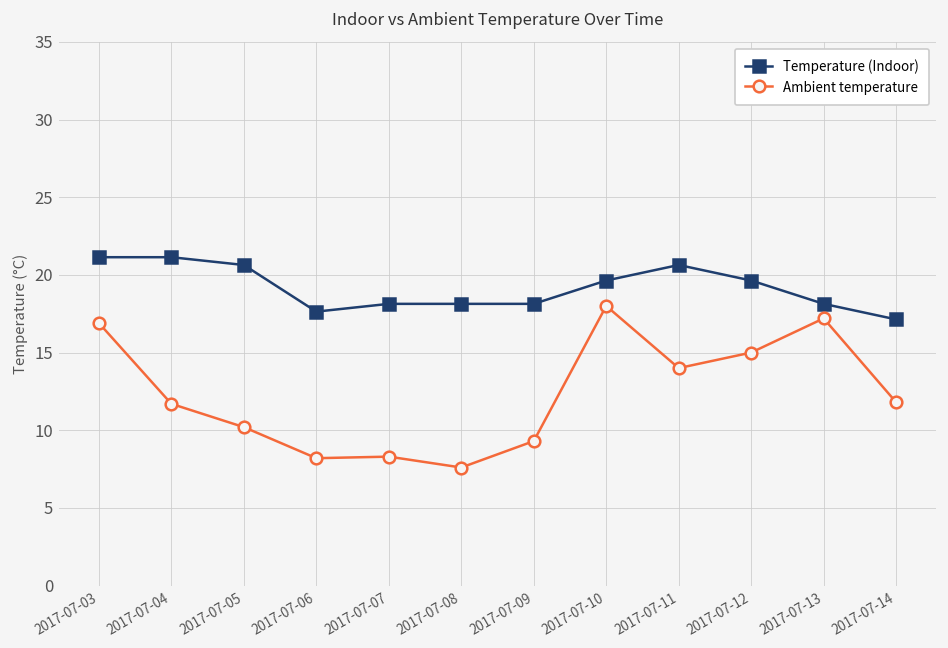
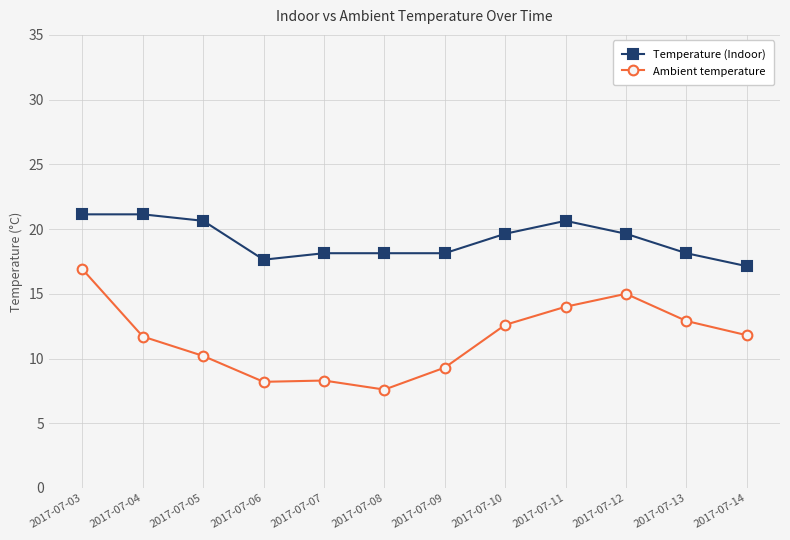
  {
    "Temperature (Indoor)": {
      "2017-07-03": 21.1,
      "2017-07-04": 21.1,
      "2017-07-05": 20.6,
      "2017-07-06": 17.6,
      "2017-07-07": 18.1,
      "2017-07-08": 18.1,
      "2017-07-09": 18.1,
      "2017-07-10": 19.6,
      "2017-07-11": 20.6,
      "2017-07-12": 19.6,
      "2017-07-13": 18.1,
      "2017-07-14": 17.1
    },
    "Ambient temperature": {
      "2017-07-03": 16.9,
      "2017-07-04": 11.7,
      "2017-07-05": 10.2,
      "2017-07-06": 8.2,
      "2017-07-07": 8.3,
      "2017-07-08": 7.6,
      "2017-07-09": 9.3,
-     "2017-07-10": 18.0,
+     "2017-07-10": 12.6,
      "2017-07-11": 14.0,
      "2017-07-12": 15.0,
-     "2017-07-13": 17.2,
+     "2017-07-13": 12.9,
      "2017-07-14": 11.8
    }
  }
